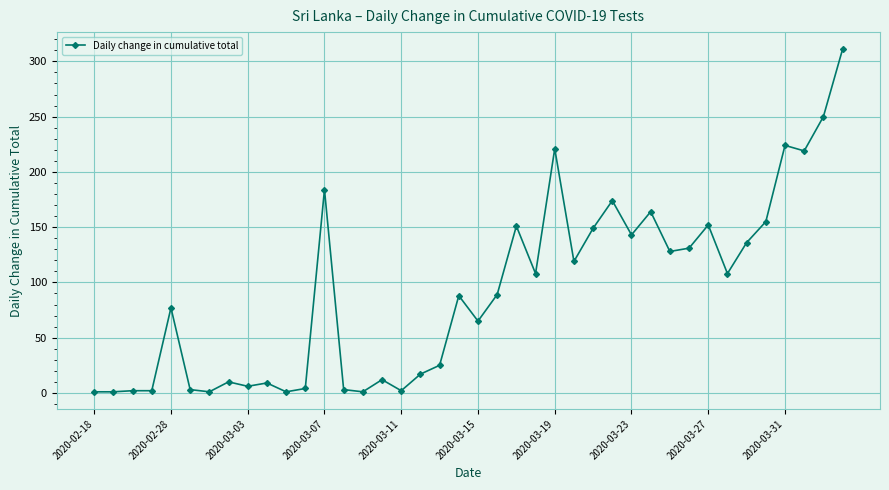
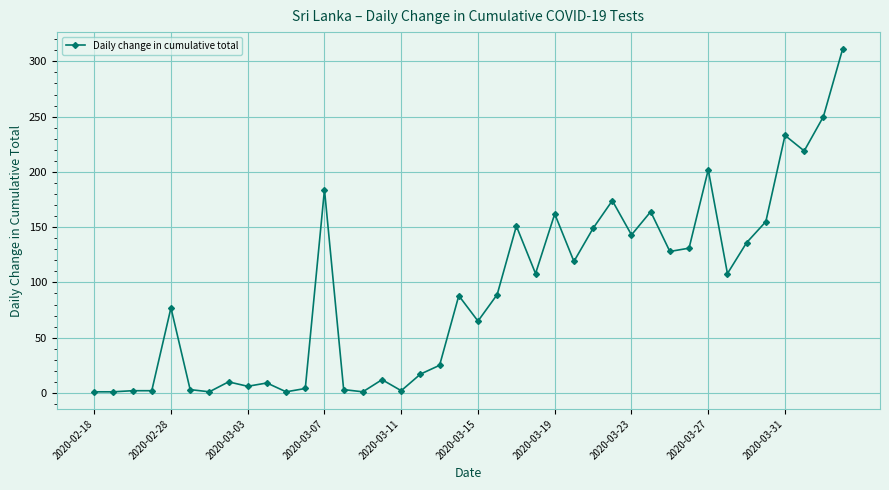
  {
    "2020-02-18": 1,
    "2020-02-28": 77,
    "2020-03-03": 6,
    "2020-03-07": 184,
    "2020-03-11": 2,
    "2020-03-15": 65,
-   "2020-03-19": 221,
+   "2020-03-19": 162,
    "2020-03-23": 143,
-   "2020-03-27": 152,
-   "2020-03-31": 224
+   "2020-03-27": 202,
+   "2020-03-31": 233
  }
